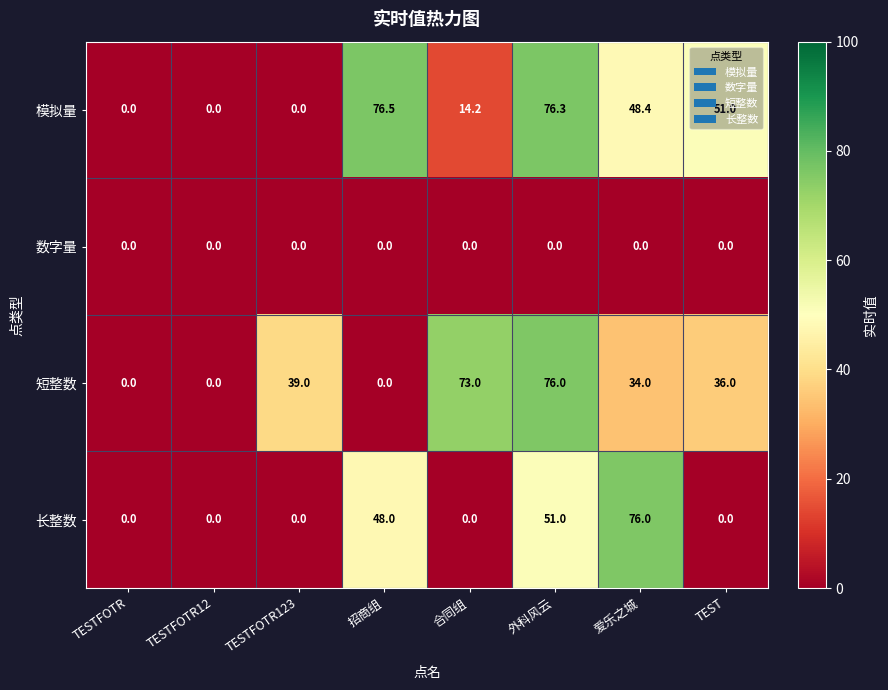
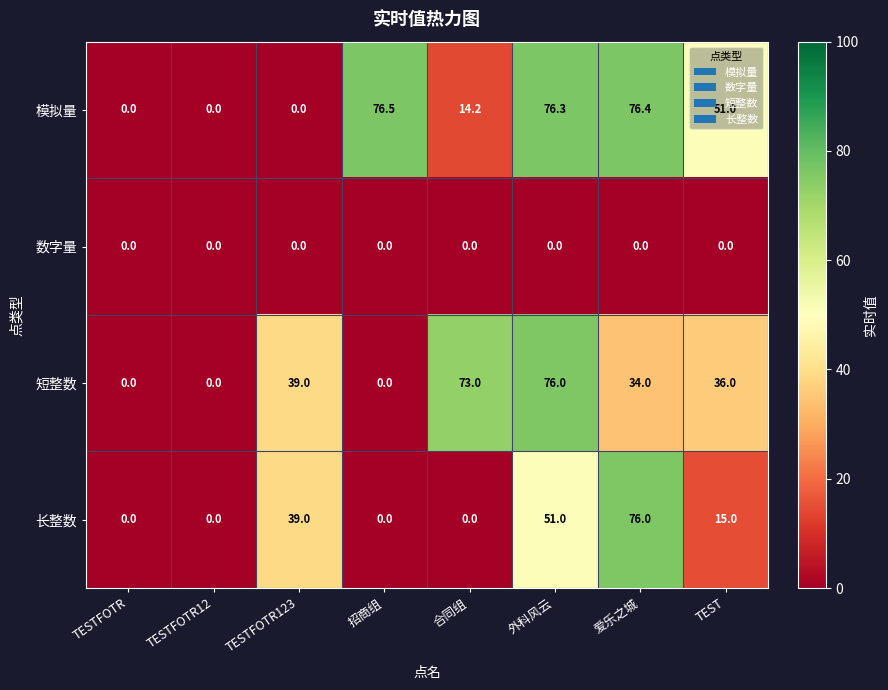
  {
    "模拟量": {
      "TESTFOTR": 0.0,
      "TESTFOTR12": 0.0,
      "TESTFOTR123": 0.0,
      "招商组": 76.5,
      "合同组": 14.2,
      "外科风云": 76.3,
-     "爱乐之城": 48.4
+     "爱乐之城": 76.4
    },
    "数字量": {
      "TESTFOTR": 0.0,
      "TESTFOTR12": 0.0,
      "TESTFOTR123": 0.0,
      "招商组": 0.0,
      "合同组": 0.0,
      "外科风云": 0.0,
      "爱乐之城": 0.0,
      "TEST": 0.0
    },
    "短整数": {
      "TESTFOTR": 0.0,
      "TESTFOTR12": 0.0,
      "TESTFOTR123": 39.0,
      "招商组": 0.0,
      "合同组": 73.0,
      "外科风云": 76.0,
      "爱乐之城": 34.0,
      "TEST": 36.0
    },
    "长整数": {
      "TESTFOTR": 0.0,
      "TESTFOTR12": 0.0,
-     "TESTFOTR123": 0.0,
-     "招商组": 48.0,
+     "TESTFOTR123": 39.0,
+     "招商组": 0.0,
      "合同组": 0.0,
      "外科风云": 51.0,
      "爱乐之城": 76.0,
-     "TEST": 0.0
+     "TEST": 15.0
    }
  }
